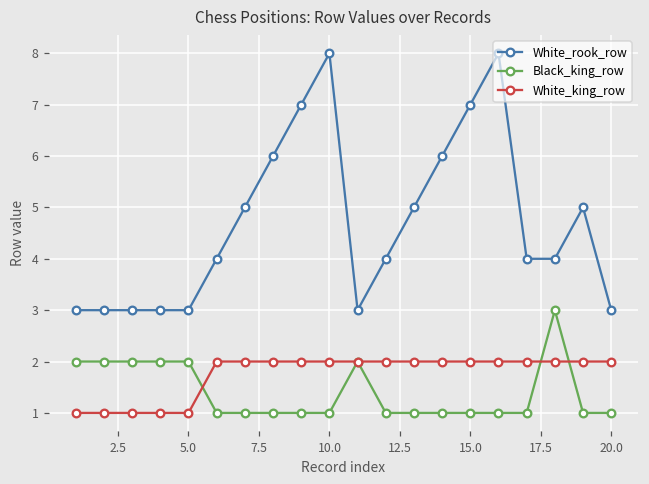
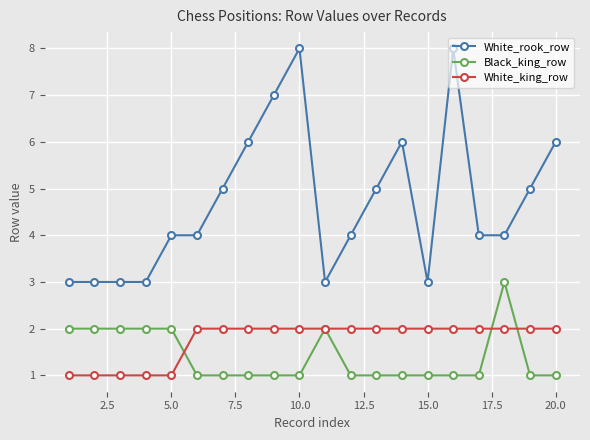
  {
    "White_rook_row": {
-     "5.0": 3,
+     "5.0": 4,
      "10.0": 8,
-     "15.0": 7,
-     "20.0": 3
+     "15.0": 3,
+     "20.0": 6
    },
    "Black_king_row": {
      "5.0": 2,
      "10.0": 1,
      "15.0": 1,
      "20.0": 1
    },
    "White_king_row": {
      "5.0": 1,
      "10.0": 2,
      "15.0": 2,
      "20.0": 2
    }
  }
